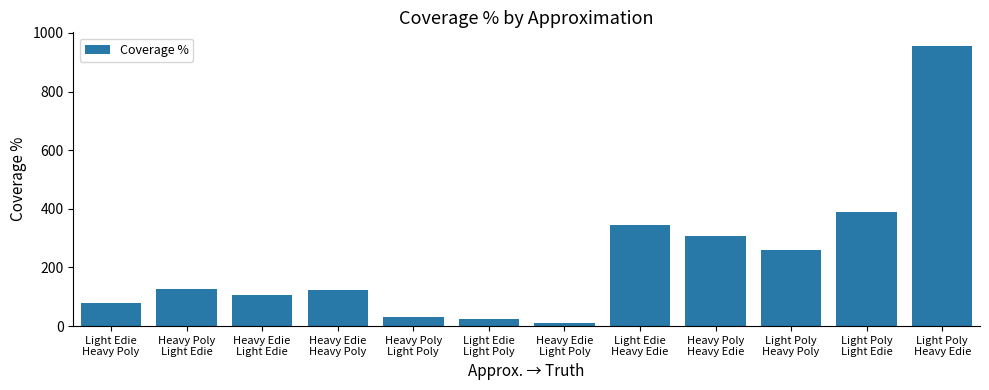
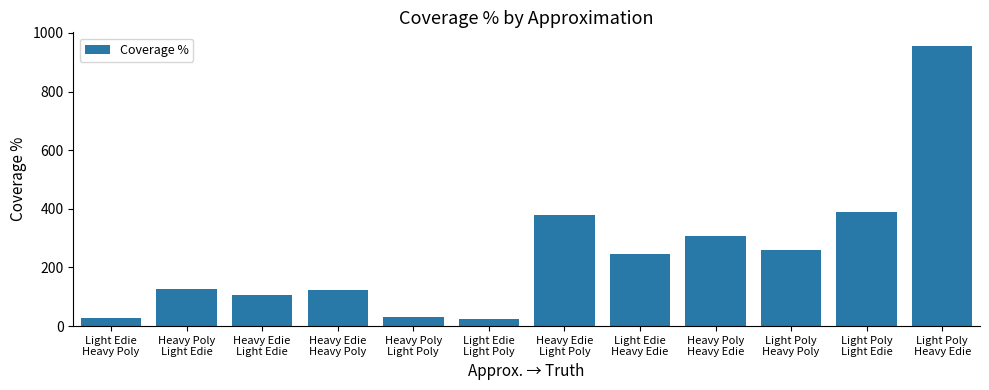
  {
-   "Light Edie Heavy Poly": 80,
+   "Light Edie Heavy Poly": 30,
    "Heavy Poly Light Edie": 130,
    "Heavy Edie Light Edie": 100,
    "Heavy Edie Heavy Poly": 120,
    "Heavy Poly Light Poly": 30,
    "Light Edie Light Poly": 30,
-   "Heavy Edie Light Poly": 10,
-   "Light Edie Heavy Edie": 350,
+   "Heavy Edie Light Poly": 380,
+   "Light Edie Heavy Edie": 250,
    "Heavy Poly Heavy Edie": 310,
    "Light Poly Heavy Poly": 260,
    "Light Poly Light Edie": 390,
    "Light Poly Heavy Edie": 950
  }
